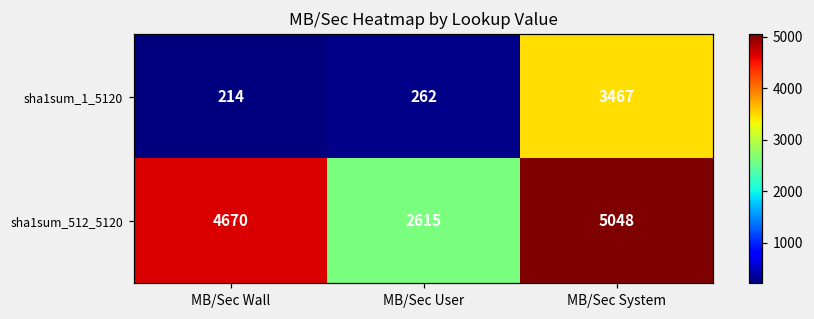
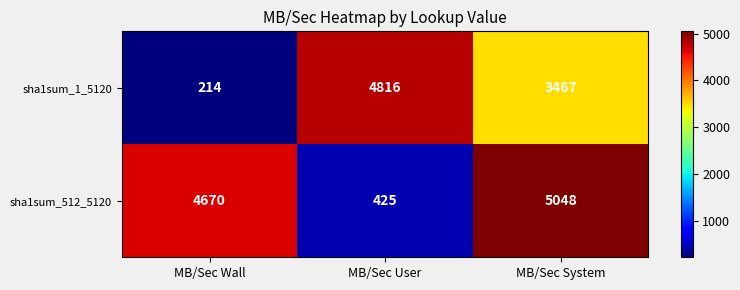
  {
    "sha1sum_1_5120": {
      "MB/Sec Wall": 214,
-     "MB/Sec User": 262,
+     "MB/Sec User": 4816,
      "MB/Sec System": 3467
    },
    "sha1sum_512_5120": {
      "MB/Sec Wall": 4670,
-     "MB/Sec User": 2615,
+     "MB/Sec User": 425,
      "MB/Sec System": 5048
    }
  }
